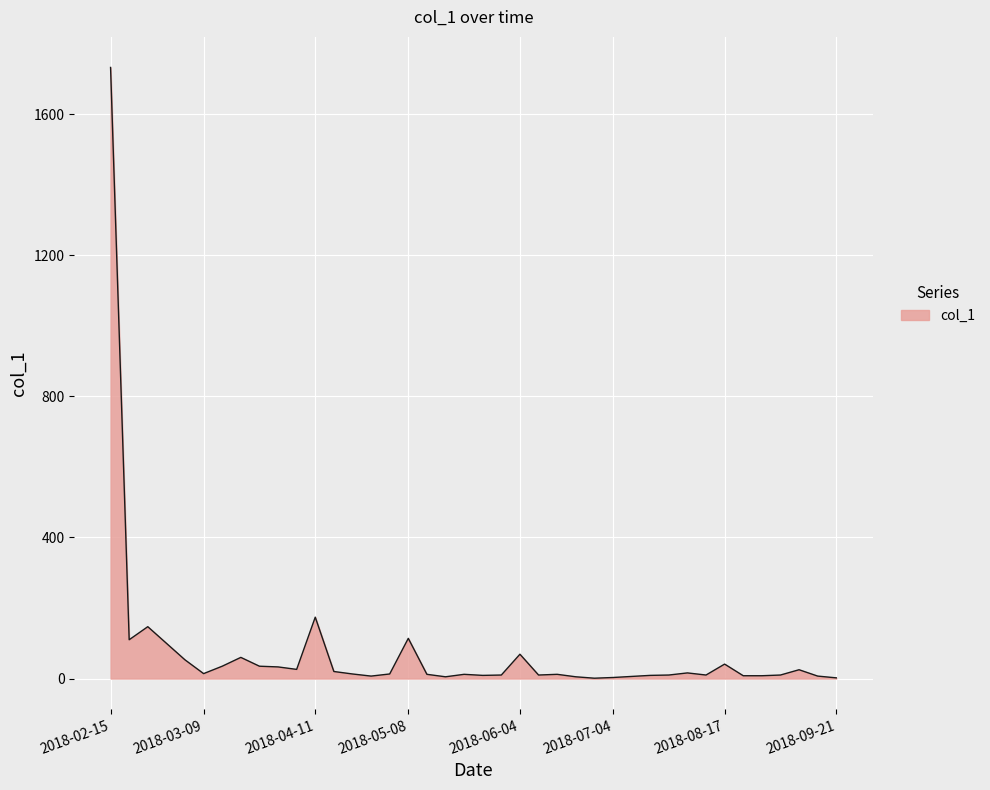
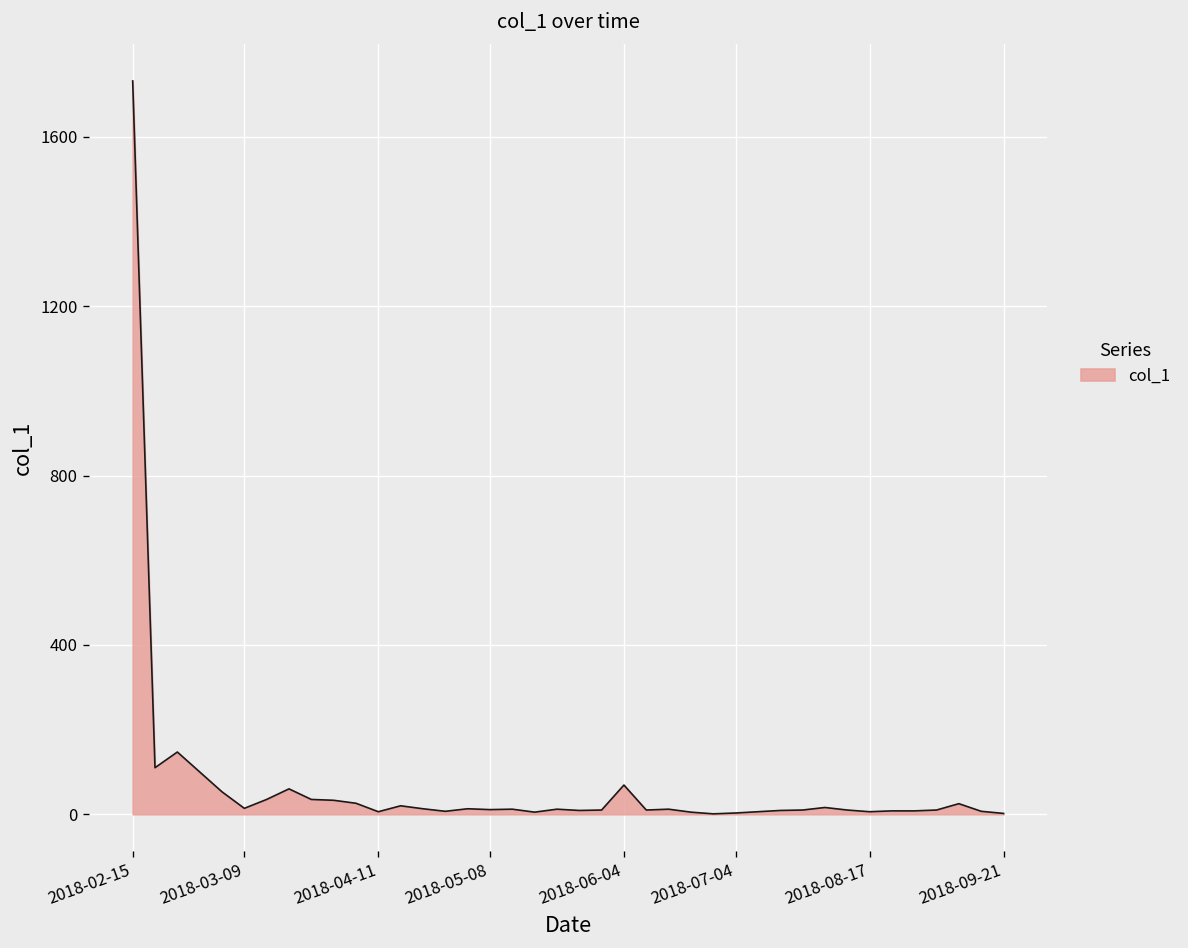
  {
    "2018-02-15": 1730,
    "2018-03-09": 10,
-   "2018-04-11": 170,
-   "2018-05-08": 110,
+   "2018-04-11": 10,
+   "2018-05-08": 10,
    "2018-06-04": 70,
    "2018-07-04": 0,
-   "2018-08-17": 40,
+   "2018-08-17": 10,
    "2018-09-21": 0
  }
